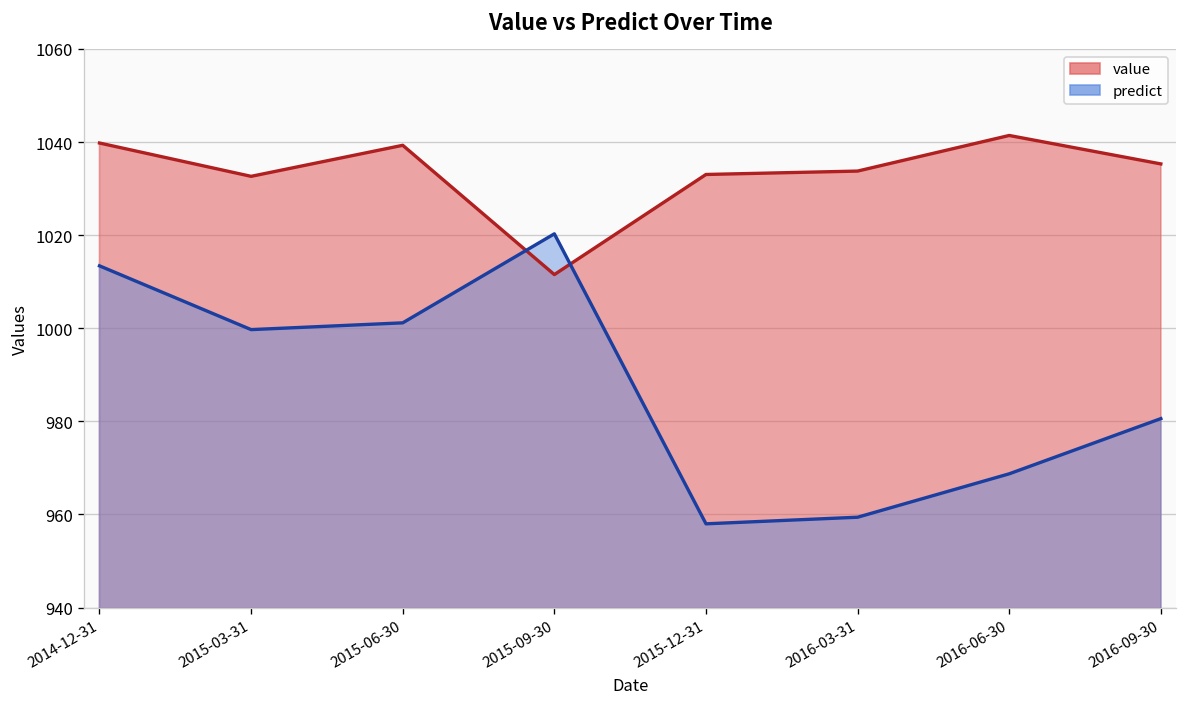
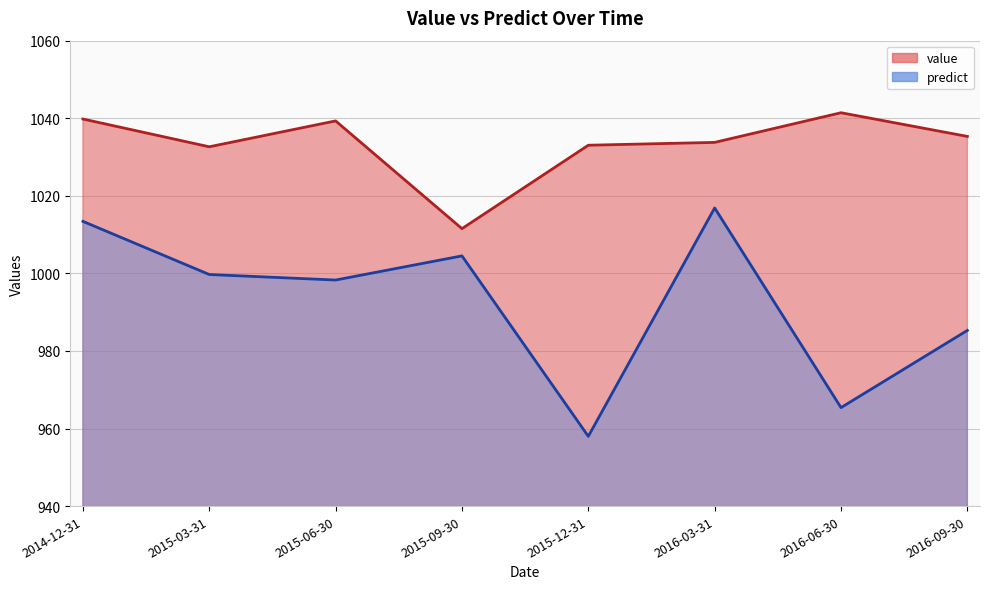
  {
    "value": {
      "2014-12-31": 1040,
      "2015-03-31": 1033,
      "2015-06-30": 1039,
      "2015-09-30": 1012,
      "2015-12-31": 1033,
      "2016-03-31": 1034,
      "2016-06-30": 1041,
      "2016-09-30": 1035
    },
    "predict": {
      "2014-12-31": 1013,
      "2015-03-31": 1000,
-     "2015-06-30": 1001,
-     "2015-09-30": 1020,
+     "2015-06-30": 998,
+     "2015-09-30": 1005,
      "2015-12-31": 958,
-     "2016-03-31": 959,
-     "2016-06-30": 969,
-     "2016-09-30": 981
+     "2016-03-31": 1017,
+     "2016-06-30": 965,
+     "2016-09-30": 985
    }
  }
